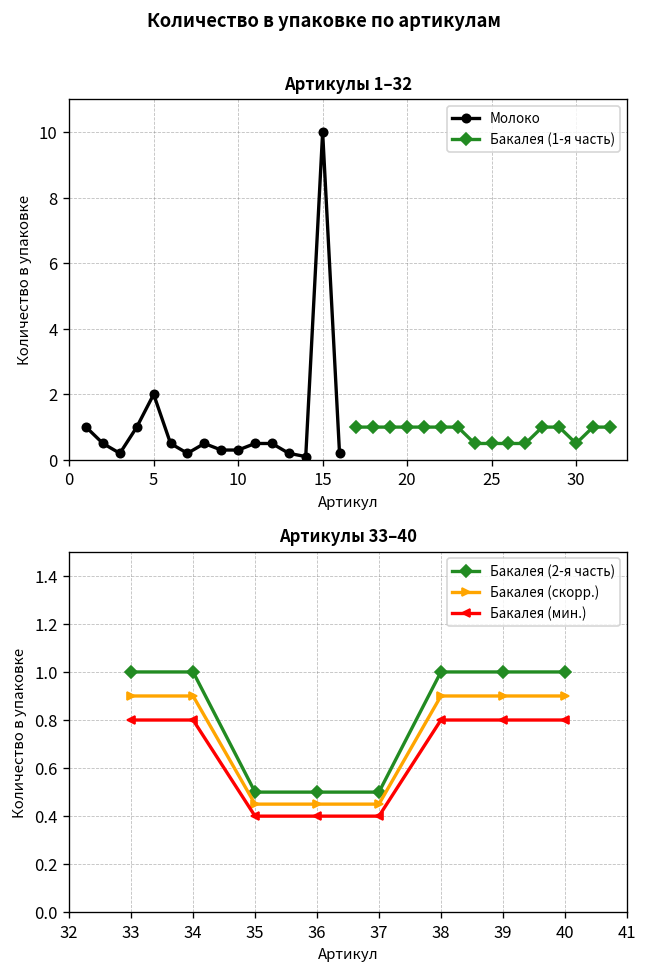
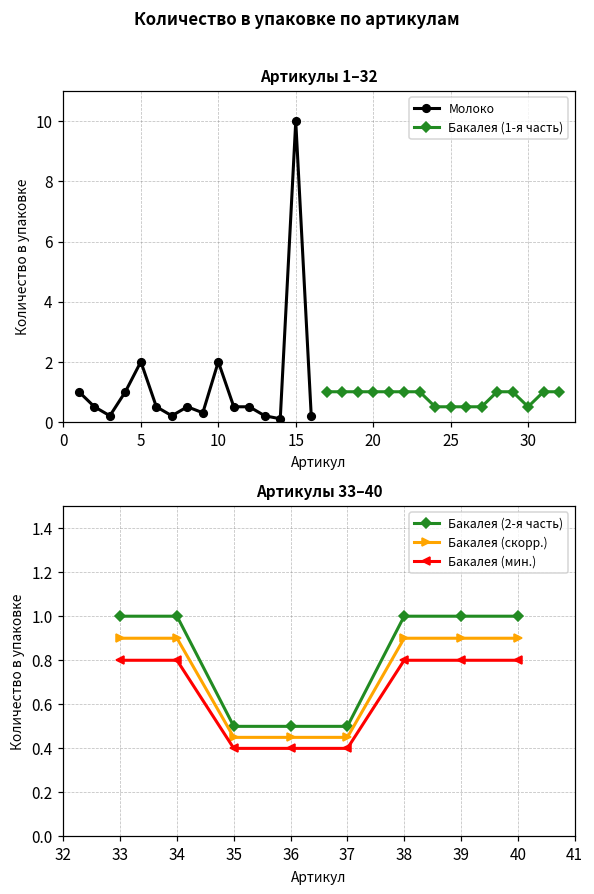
  {
    "Артикулы 1–32": {
      "Молоко": {
        "5": 2.0,
-       "10": 0.3,
+       "10": 2.0,
        "15": 10.0
      },
      "Бакалея (1-я часть)": {
        "20": 1.0,
        "25": 0.5,
        "30": 0.5
      }
    },
    "Артикулы 33–40": {
      "Бакалея (2-я часть)": {
        "33": 1.00,
        "34": 1.00,
        "35": 0.50,
        "36": 0.50,
        "37": 0.50,
        "38": 1.00,
        "39": 1.00,
        "40": 1.00
      },
      "Бакалея (скорр.)": {
        "33": 0.90,
        "34": 0.90,
        "35": 0.45,
        "36": 0.45,
        "37": 0.45,
        "38": 0.90,
        "39": 0.90,
        "40": 0.90
      },
      "Бакалея (мин.)": {
        "33": 0.80,
        "34": 0.80,
        "35": 0.40,
        "36": 0.40,
        "37": 0.40,
        "38": 0.80,
        "39": 0.80,
        "40": 0.80
      }
    }
  }
